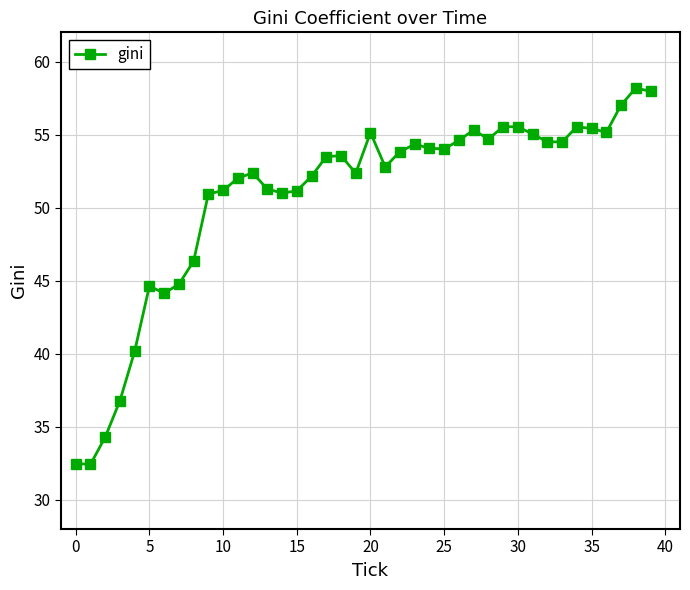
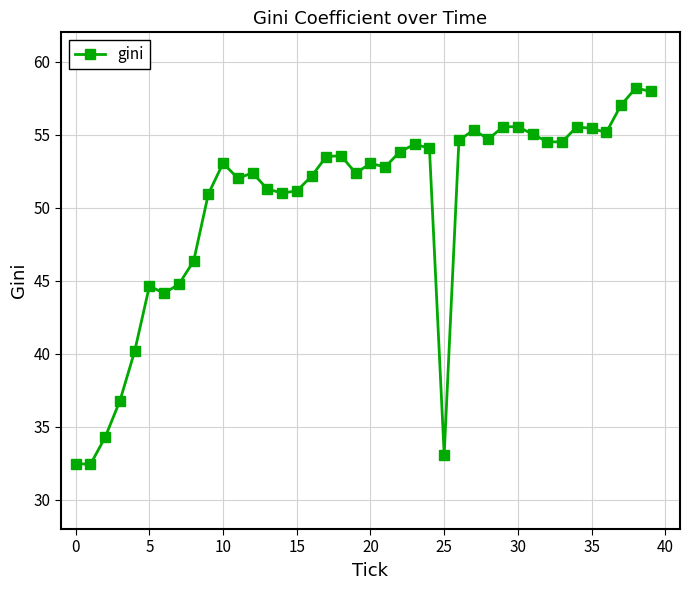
  {
    "0": 32.5,
    "5": 44.6,
-   "10": 51.2,
+   "10": 53.0,
    "15": 51.1,
-   "20": 55.1,
-   "25": 54.0,
+   "20": 53.0,
+   "25": 33.1,
    "30": 55.5,
    "35": 55.4
  }
